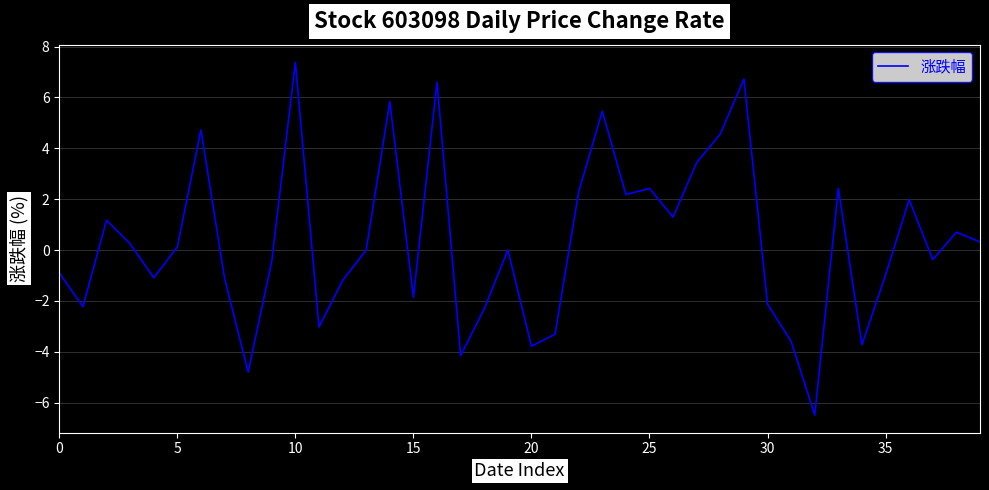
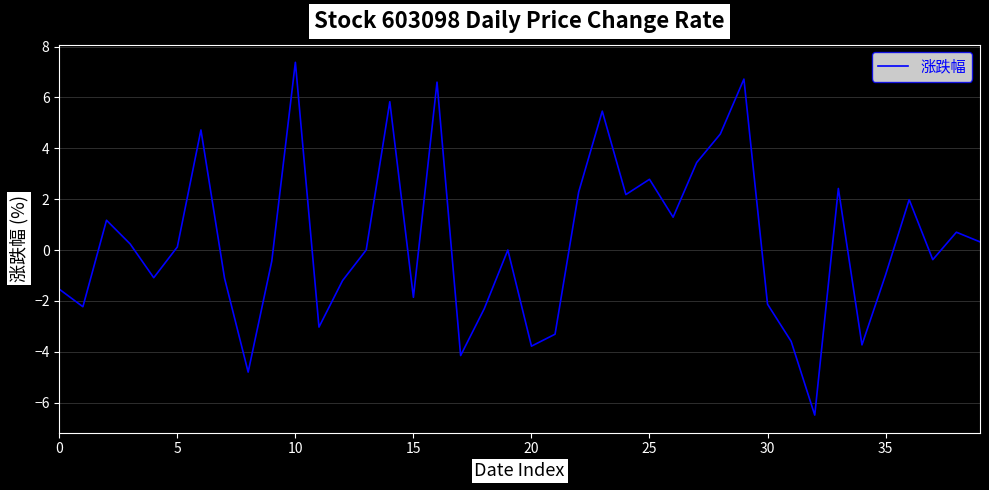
  {
-   "0": -0.9,
+   "0": -1.5,
    "5": 0.1,
    "10": 7.4,
    "15": -1.9,
    "20": -3.8,
-   "25": 2.4,
+   "25": 2.8,
    "30": -2.1,
    "35": -1.0
  }
